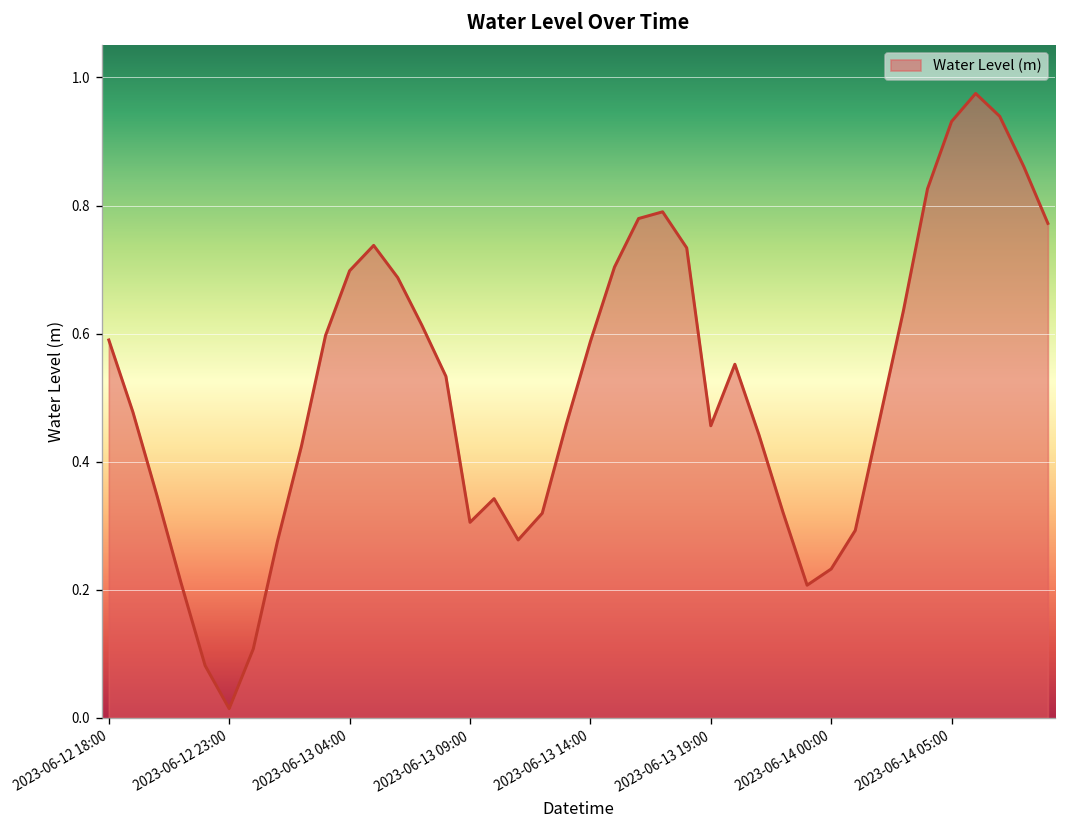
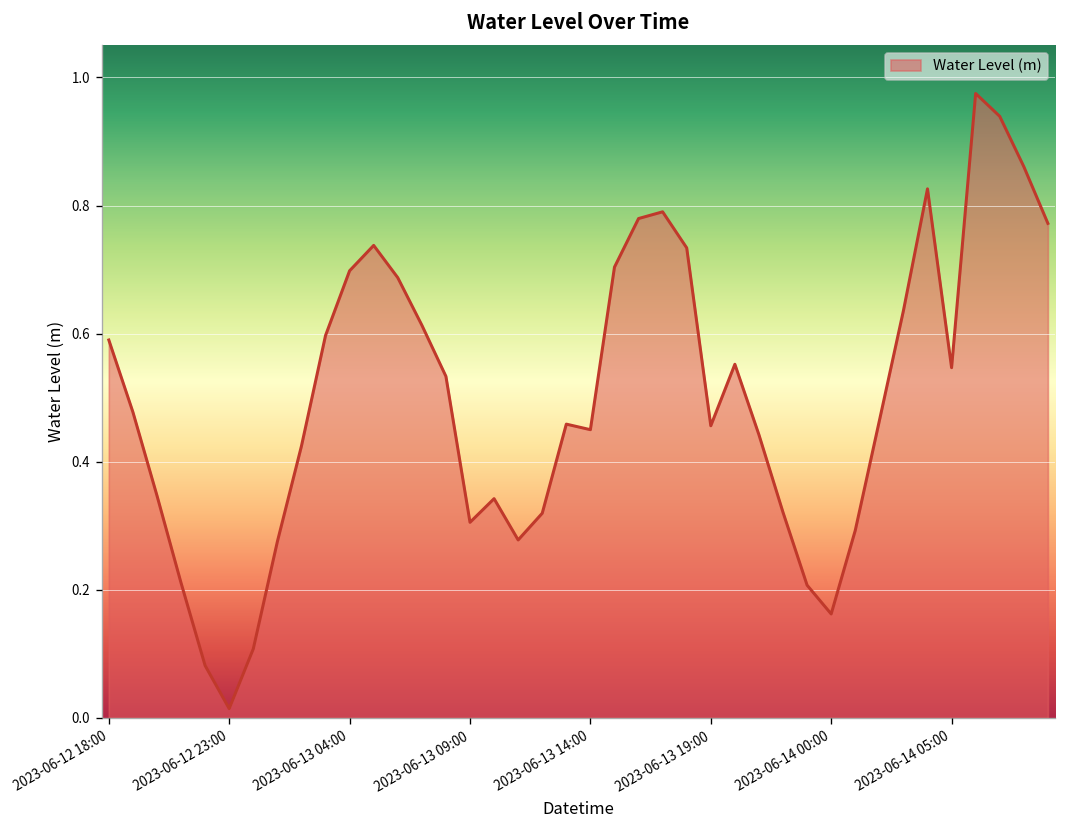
  {
    "2023-06-12 18:00": 0.59,
    "2023-06-12 23:00": 0.01,
    "2023-06-13 04:00": 0.70,
    "2023-06-13 09:00": 0.31,
-   "2023-06-13 14:00": 0.59,
+   "2023-06-13 14:00": 0.45,
    "2023-06-13 19:00": 0.46,
-   "2023-06-14 00:00": 0.23,
-   "2023-06-14 05:00": 0.93
+   "2023-06-14 00:00": 0.16,
+   "2023-06-14 05:00": 0.55
  }
